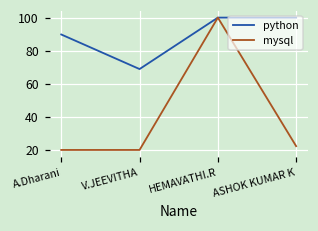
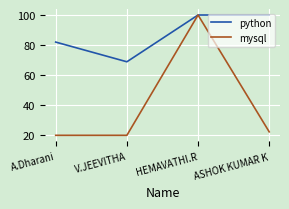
  {
    "python": {
-     "A.Dharani": 90,
+     "A.Dharani": 82,
      "V.JEEVITHA": 69
    },
    "mysql": {
      "A.Dharani": 20,
      "V.JEEVITHA": 20,
      "ASHOK KUMAR K": 22
    }
  }
